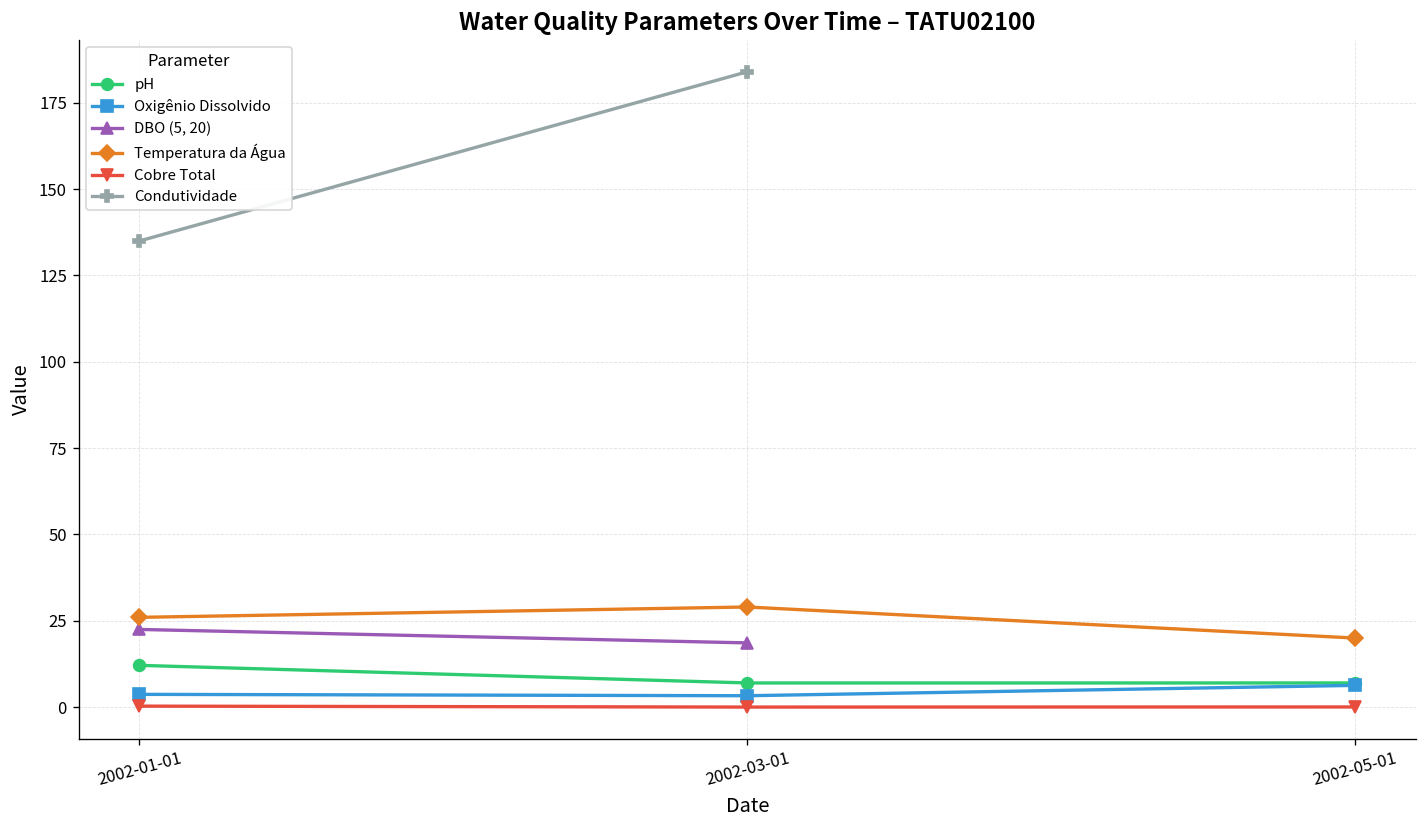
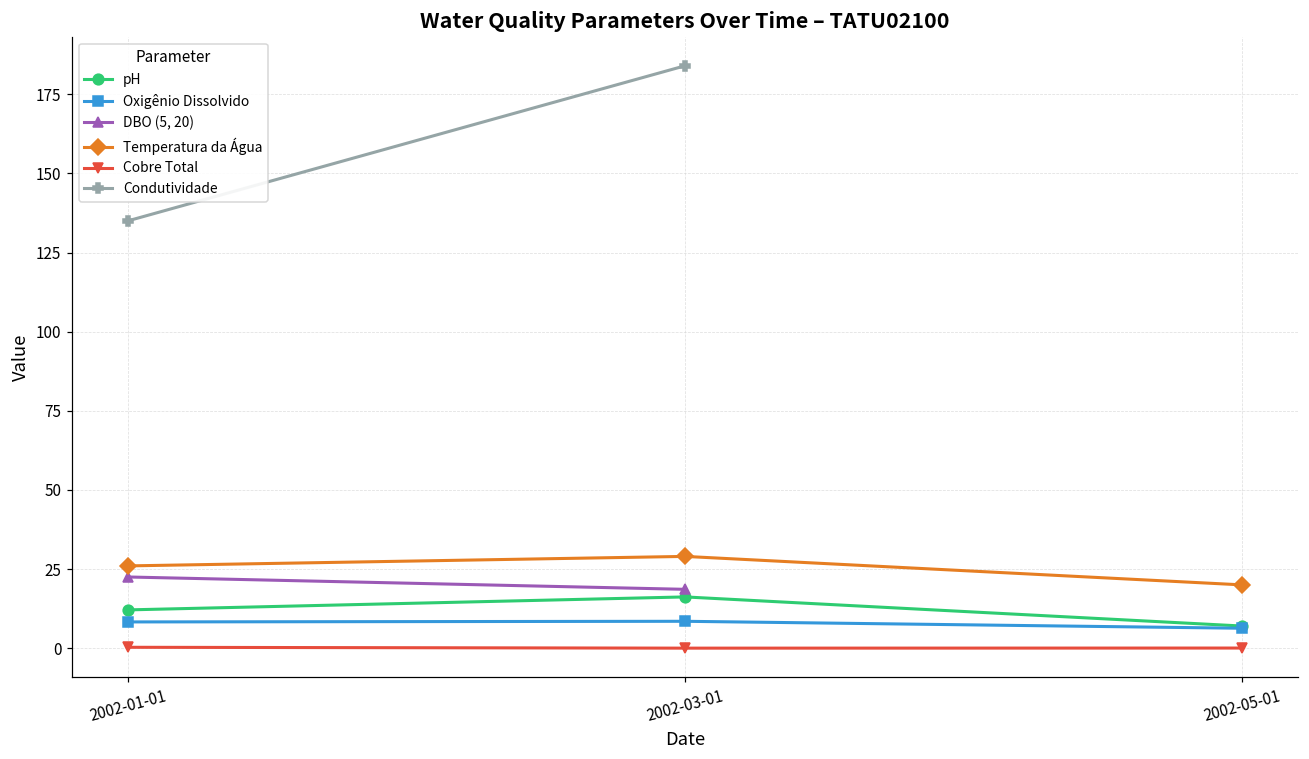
  {
    "pH": {
      "2002-01-01": 12,
-     "2002-03-01": 7
+     "2002-03-01": 16
    },
    "Oxigênio Dissolvido": {
-     "2002-01-01": 4,
-     "2002-03-01": 3
+     "2002-01-01": 8,
+     "2002-03-01": 9
    },
    "DBO (5, 20)": {
      "2002-01-01": 23,
      "2002-03-01": 19
    },
    "Condutividade": {
      "2002-01-01": 135,
      "2002-03-01": 184
    }
  }
